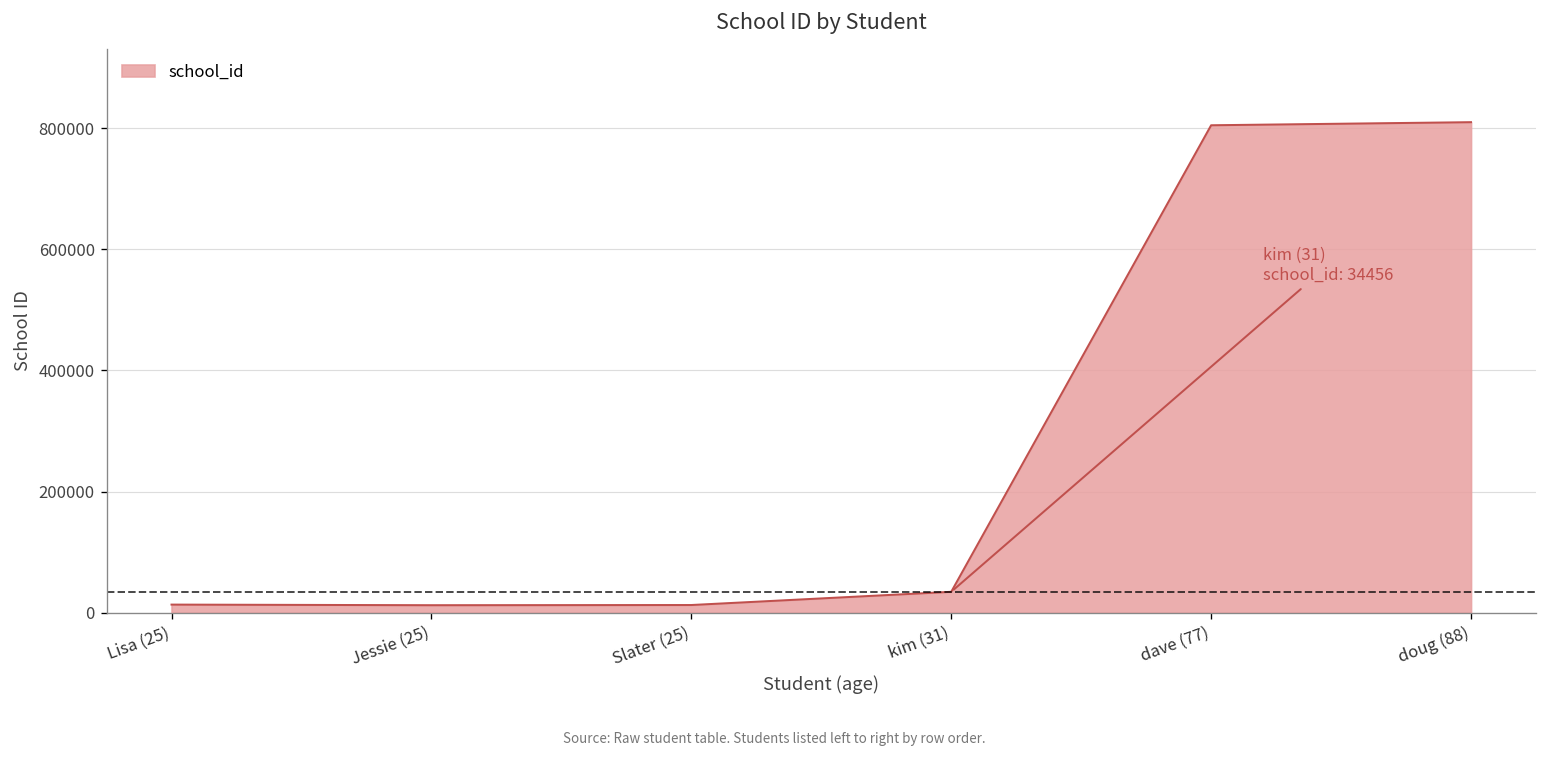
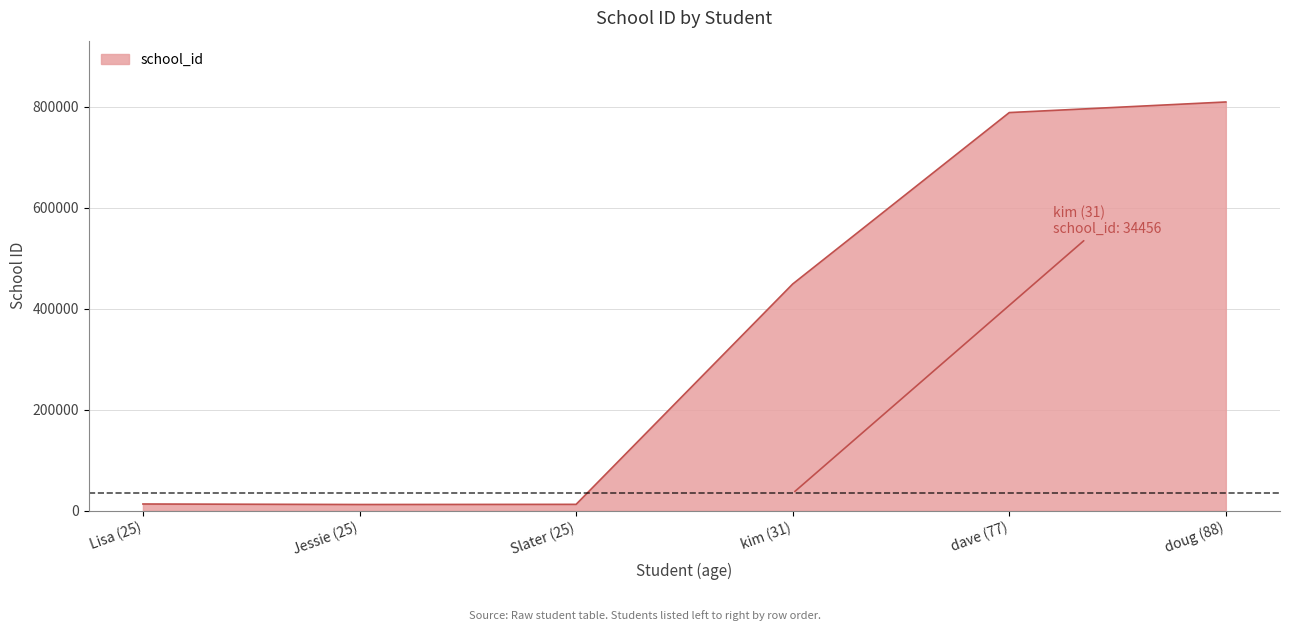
  {
    "Lisa (25)": 10000,
    "Jessie (25)": 10000,
    "Slater (25)": 10000,
-   "kim (31)": 30000,
-   "dave (77)": 800000,
+   "kim (31)": 450000,
+   "dave (77)": 790000,
    "doug (88)": 810000
  }
